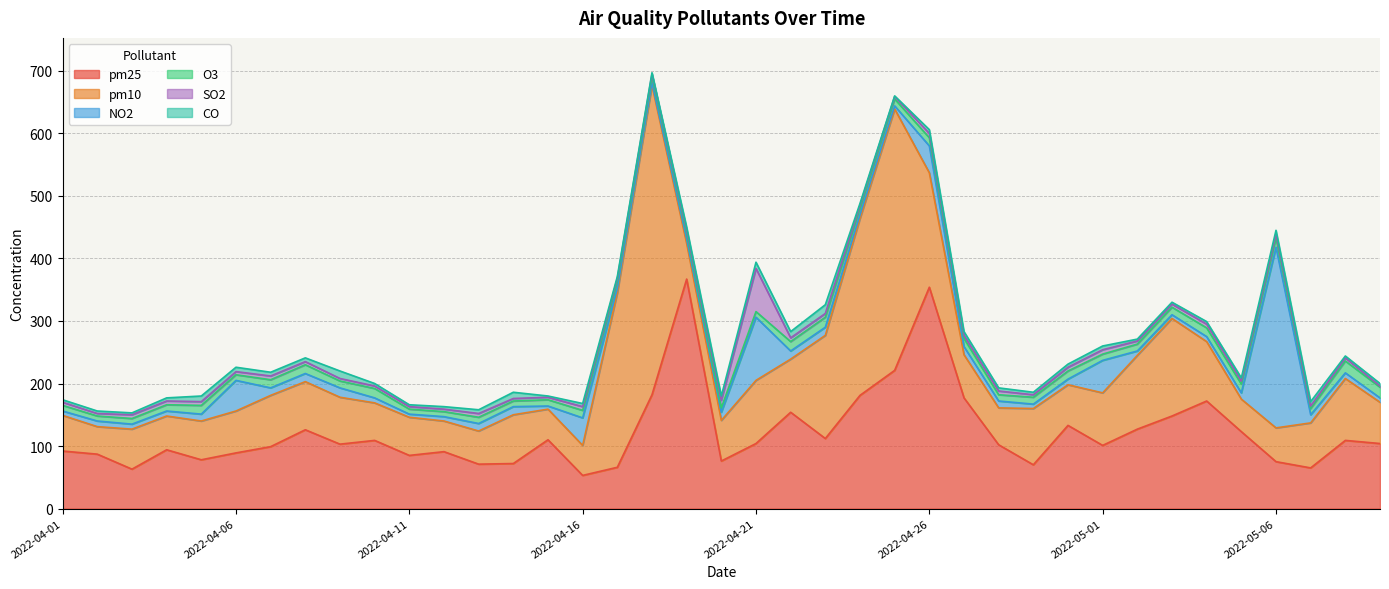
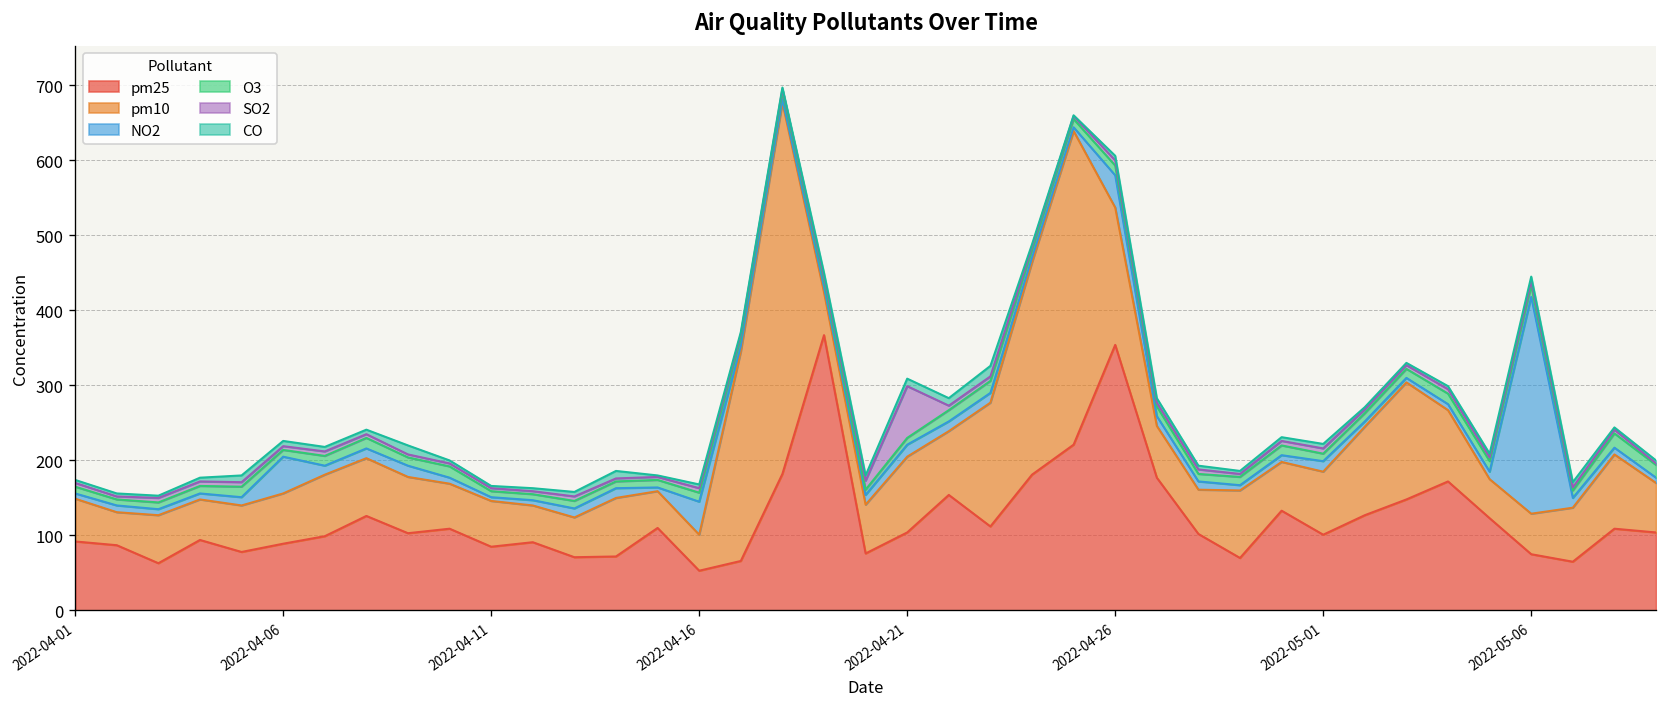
  {
    "NO2": {
      "2022-04-01": 10,
      "2022-04-06": 50,
      "2022-04-11": 10,
      "2022-04-16": 40,
-     "2022-04-21": 100,
+     "2022-04-21": 20,
      "2022-04-26": 40,
-     "2022-05-01": 50,
+     "2022-05-01": 10,
      "2022-05-06": 290
    },
    "SO2": {
      "2022-04-06": 10,
      "2022-04-16": 10,
      "2022-04-21": 70,
      "2022-04-26": 10,
      "2022-05-01": 10,
      "2022-05-06": 10
    }
  }
